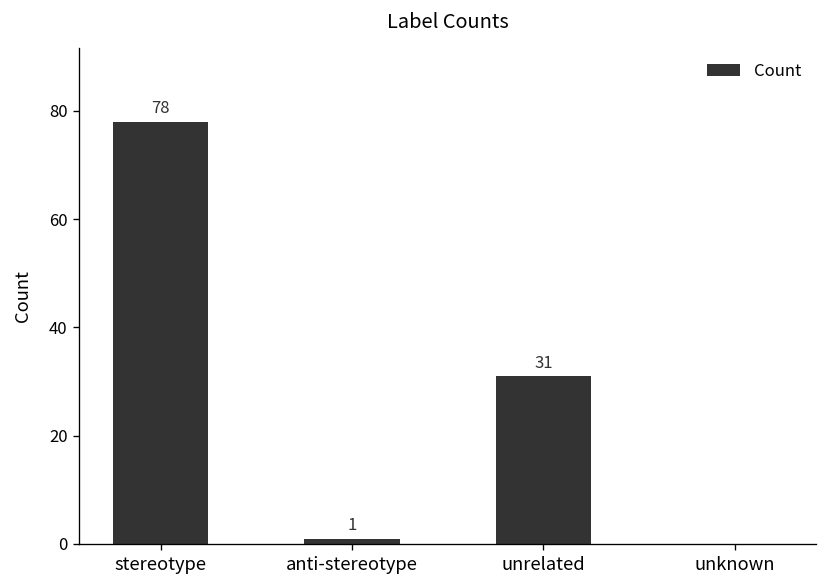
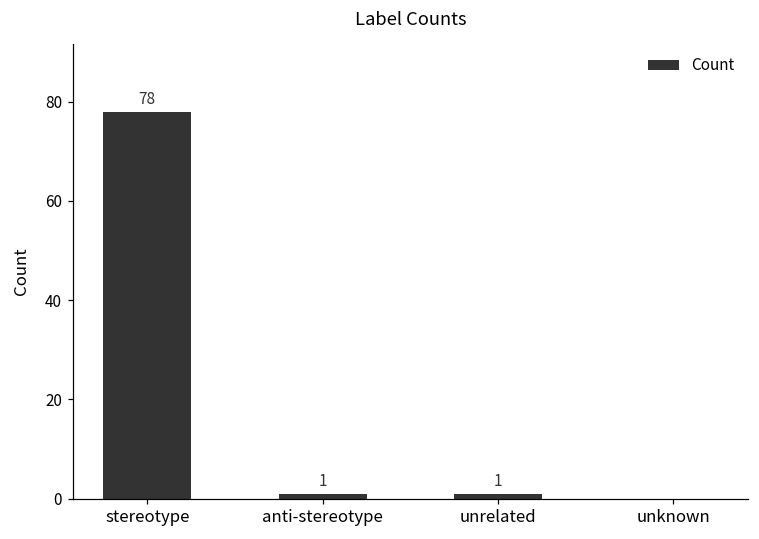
  {
    "stereotype": 78,
    "anti-stereotype": 1,
-   "unrelated": 31
+   "unrelated": 1
  }
